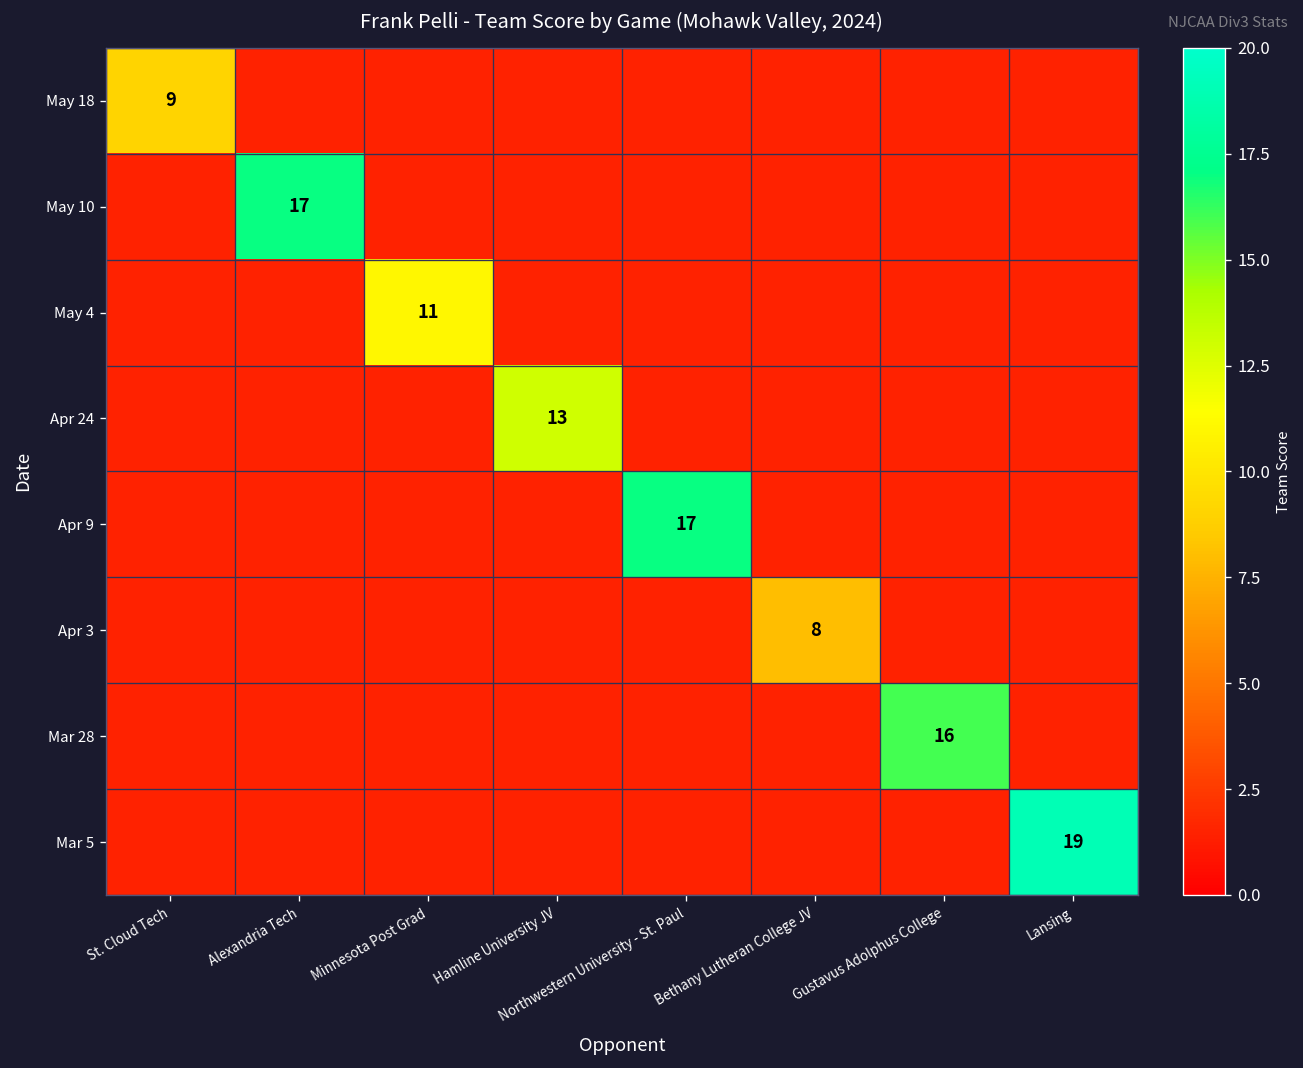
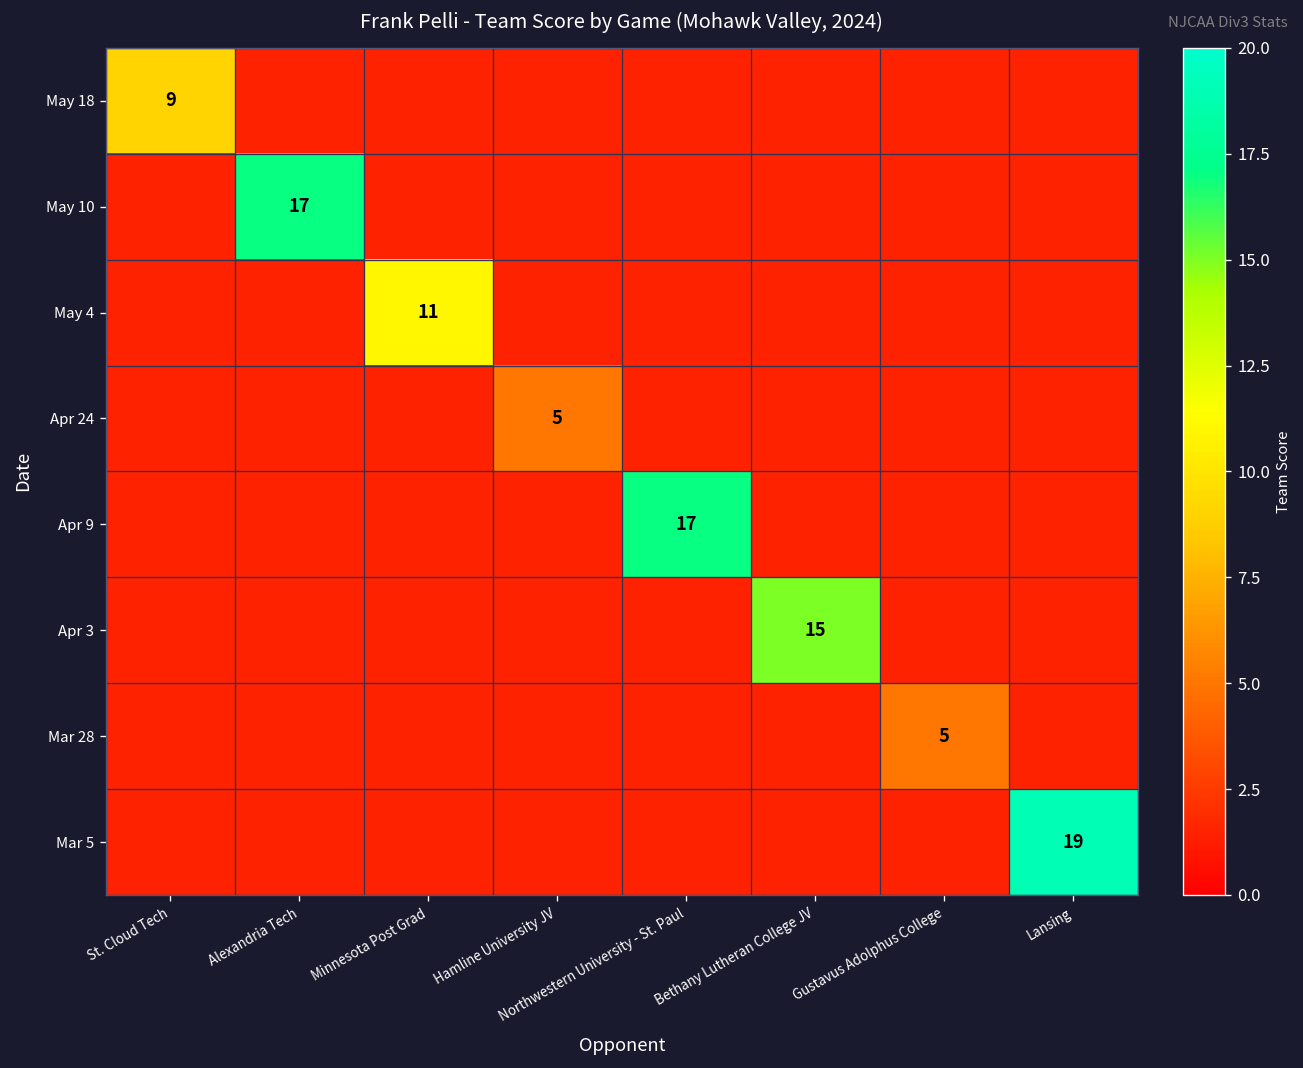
  {
    "May 18": {
      "St. Cloud Tech": 9
    },
    "May 10": {
      "Alexandria Tech": 17
    },
    "May 4": {
      "Minnesota Post Grad": 11
    },
    "Apr 24": {
-     "Hamline University JV": 13
+     "Hamline University JV": 5
    },
    "Apr 9": {
      "Northwestern University - St. Paul": 17
    },
    "Apr 3": {
-     "Bethany Lutheran College JV": 8
+     "Bethany Lutheran College JV": 15
    },
    "Mar 28": {
-     "Gustavus Adolphus College": 16
+     "Gustavus Adolphus College": 5
    },
    "Mar 5": {
      "Lansing": 19
    }
  }
